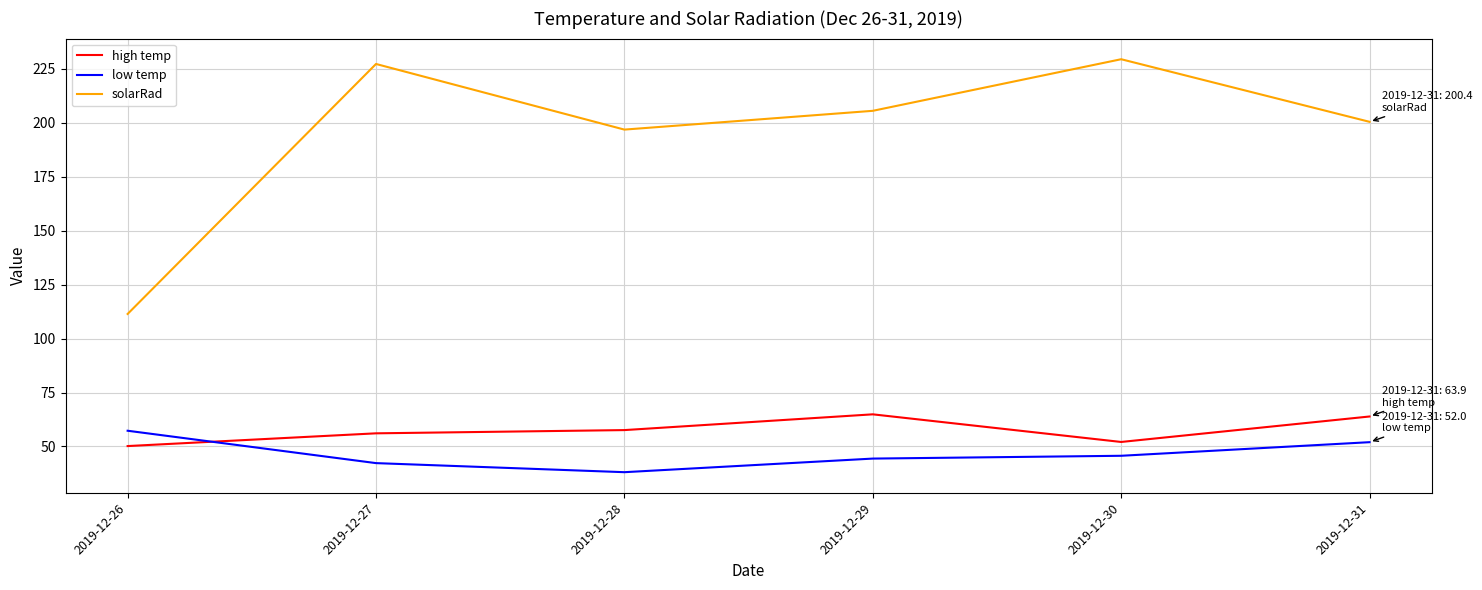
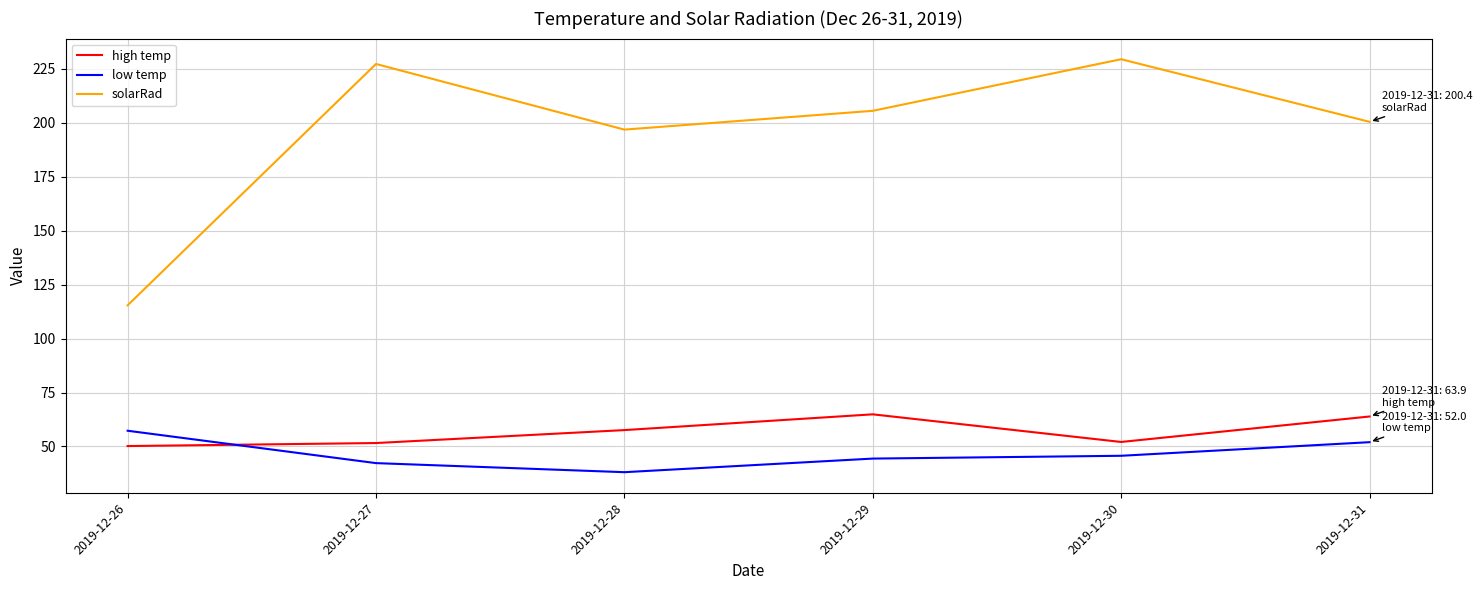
  {
    "high temp": {
      "2019-12-26": 50,
-     "2019-12-27": 56,
+     "2019-12-27": 52,
      "2019-12-28": 58,
      "2019-12-29": 65,
      "2019-12-30": 52
    },
    "low temp": {
      "2019-12-31": 52.0
    },
    "solarRad": {
-     "2019-12-26": 111,
+     "2019-12-26": 115,
      "2019-12-27": 227,
      "2019-12-28": 197,
      "2019-12-29": 206,
      "2019-12-30": 229
    }
  }
